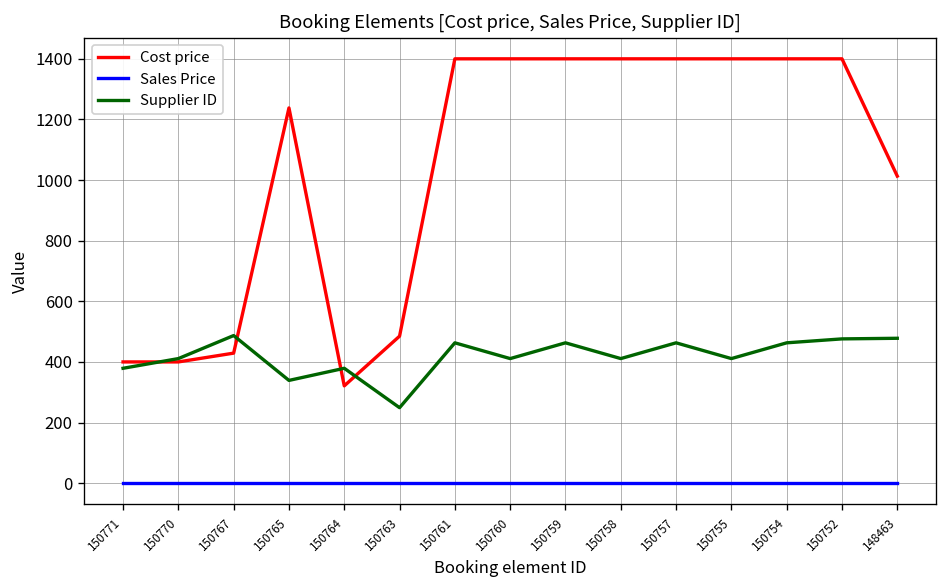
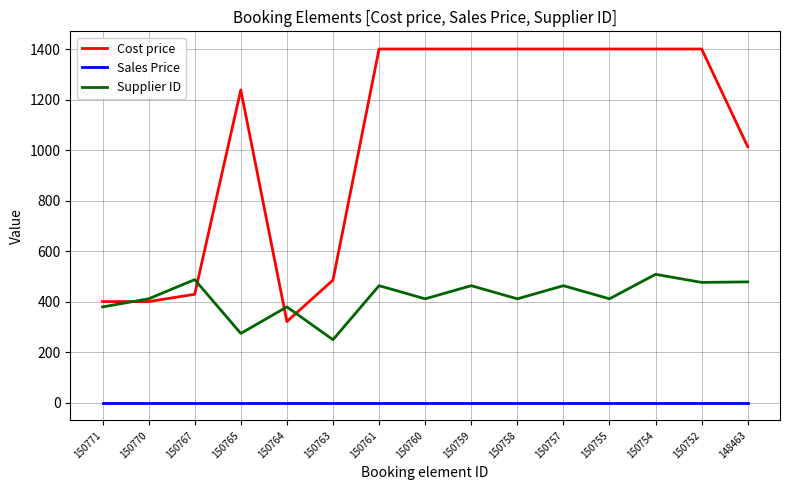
  {
    "Cost price": {
      "150771": 400,
      "150770": 400,
      "150767": 430,
      "150765": 1240,
      "150764": 320,
      "150763": 490,
      "150761": 1400,
      "150760": 1400,
      "150759": 1400,
      "150758": 1400,
      "150757": 1400,
      "150755": 1400,
      "150754": 1400,
      "150752": 1400,
      "148463": 1010
    },
    "Sales Price": {
      "150771": 0,
      "150770": 0,
      "150767": 0,
      "150765": 0,
      "150764": 0,
      "150763": 0,
      "150761": 0,
      "150760": 0,
      "150759": 0,
      "150758": 0,
      "150757": 0,
      "150755": 0,
      "150754": 0,
      "150752": 0,
      "148463": 0
    },
    "Supplier ID": {
      "150771": 380,
      "150770": 410,
      "150767": 490,
-     "150765": 340,
+     "150765": 270,
      "150764": 380,
      "150763": 250,
      "150761": 460,
      "150760": 410,
      "150759": 460,
      "150758": 410,
      "150757": 460,
      "150755": 410,
-     "150754": 460,
+     "150754": 510,
      "150752": 480,
      "148463": 480
    }
  }
